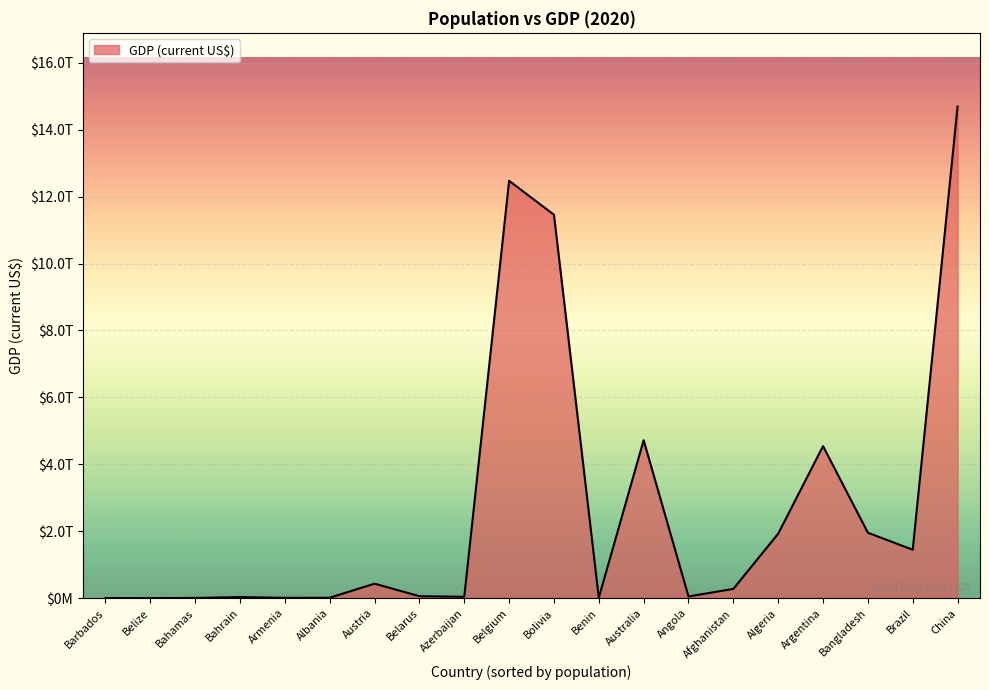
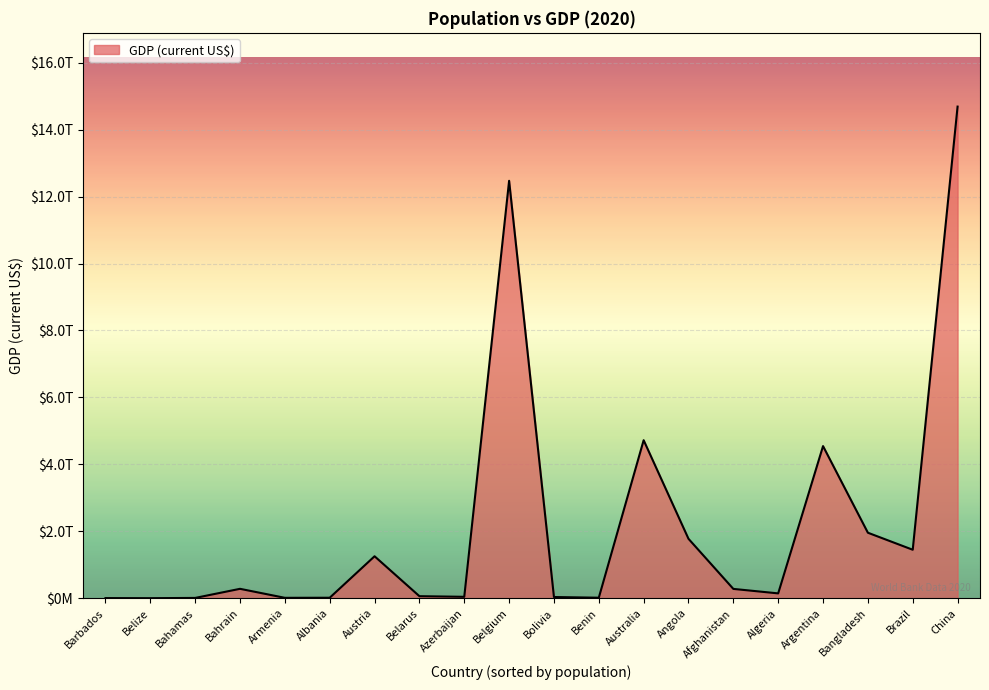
  {
    "Barbados": "$0.0T",
    "Belize": "$0.0T",
    "Bahamas": "$0.0T",
-   "Bahrain": "$0.0T",
+   "Bahrain": "$0.3T",
    "Armenia": "$0.0T",
    "Albania": "$0.0T",
-   "Austria": "$0.4T",
+   "Austria": "$1.3T",
    "Belarus": "$0.1T",
    "Azerbaijan": "$0.0T",
    "Belgium": "$12.5T",
-   "Bolivia": "$11.5T",
+   "Bolivia": "$0.0T",
    "Benin": "$0.0T",
    "Australia": "$4.7T",
-   "Angola": "$0.1T",
+   "Angola": "$1.8T",
    "Afghanistan": "$0.3T",
-   "Algeria": "$1.9T",
+   "Algeria": "$0.1T",
    "Argentina": "$4.5T",
    "Bangladesh": "$2.0T",
    "Brazil": "$1.4T",
    "China": "$14.7T"
  }
